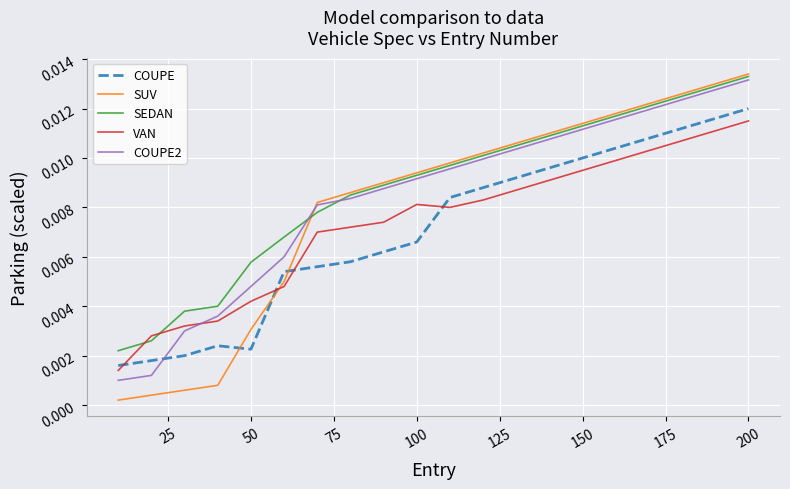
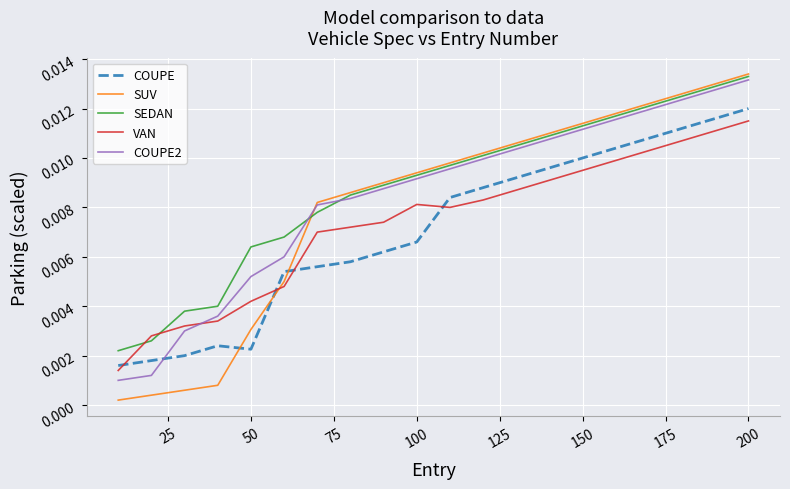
  {
    "COUPE": {
      "50": 0.0023,
      "100": 0.0066,
      "150": 0.0100,
      "200": 0.0120
    },
    "SUV": {
      "50": 0.0031
    },
    "SEDAN": {
-     "50": 0.0058
+     "50": 0.0064
    },
    "VAN": {
      "50": 0.0042,
      "100": 0.0081,
      "150": 0.0095,
      "200": 0.0115
    },
    "COUPE2": {
-     "50": 0.0048,
+     "50": 0.0052,
      "100": 0.0092,
      "150": 0.0112,
      "200": 0.0132
    }
  }
